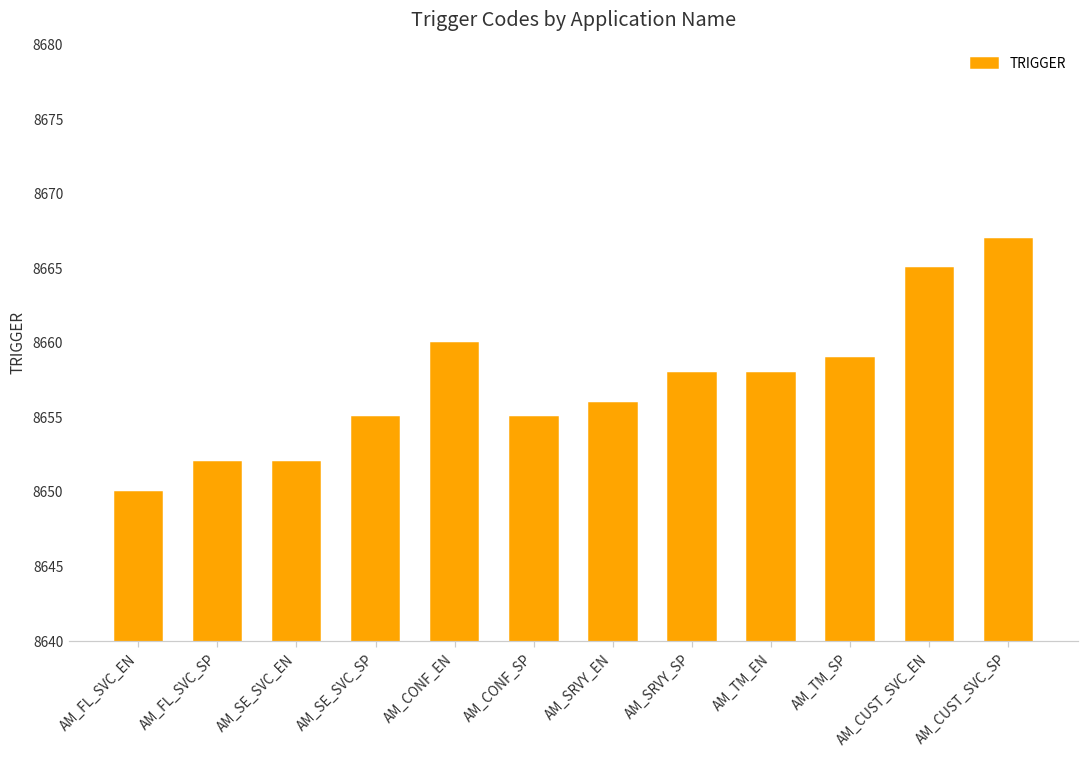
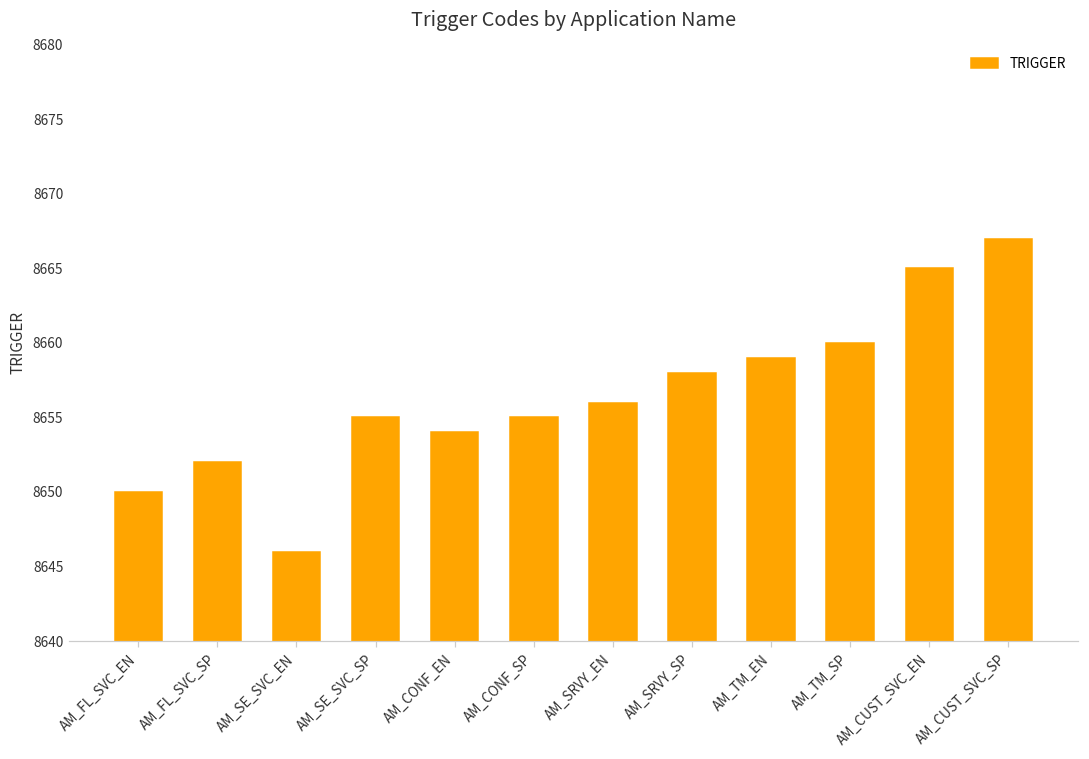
  {
    "AM_FL_SVC_EN": 8650,
    "AM_FL_SVC_SP": 8652,
-   "AM_SE_SVC_EN": 8652,
+   "AM_SE_SVC_EN": 8646,
    "AM_SE_SVC_SP": 8655,
-   "AM_CONF_EN": 8660,
+   "AM_CONF_EN": 8654,
    "AM_CONF_SP": 8655,
    "AM_SRVY_EN": 8656,
    "AM_SRVY_SP": 8658,
-   "AM_TM_EN": 8658,
-   "AM_TM_SP": 8659,
+   "AM_TM_EN": 8659,
+   "AM_TM_SP": 8660,
    "AM_CUST_SVC_EN": 8665,
    "AM_CUST_SVC_SP": 8667
  }
